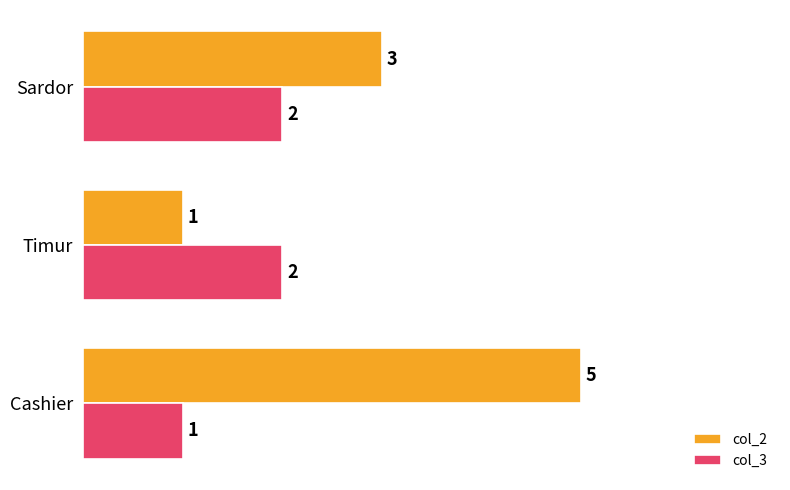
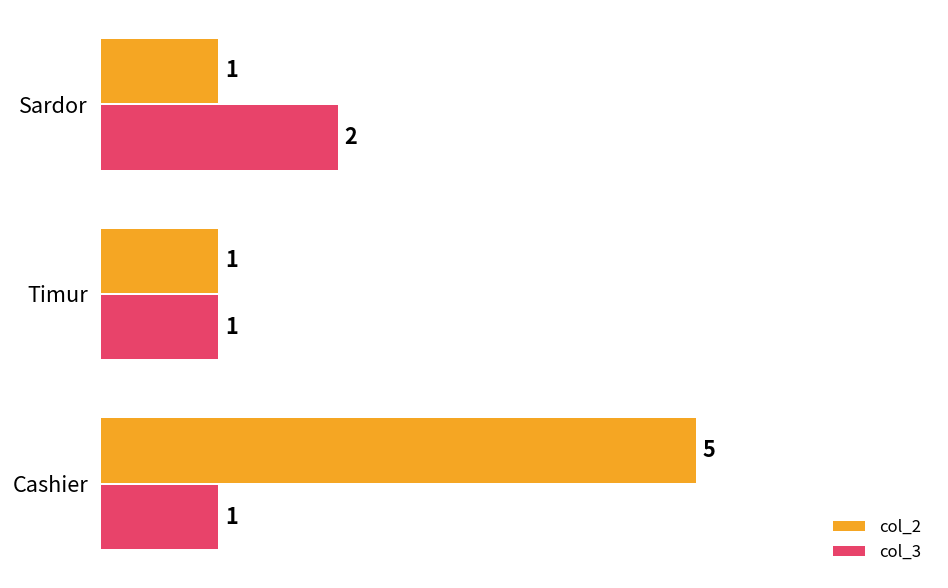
  {
    "col_2": {
-     "Sardor": 3,
+     "Sardor": 1,
      "Timur": 1,
      "Cashier": 5
    },
    "col_3": {
      "Sardor": 2,
-     "Timur": 2,
+     "Timur": 1,
      "Cashier": 1
    }
  }
